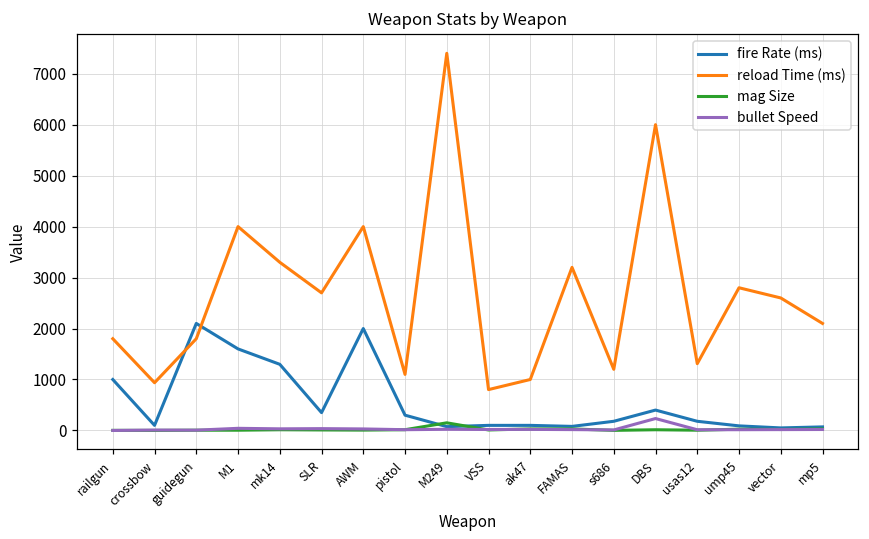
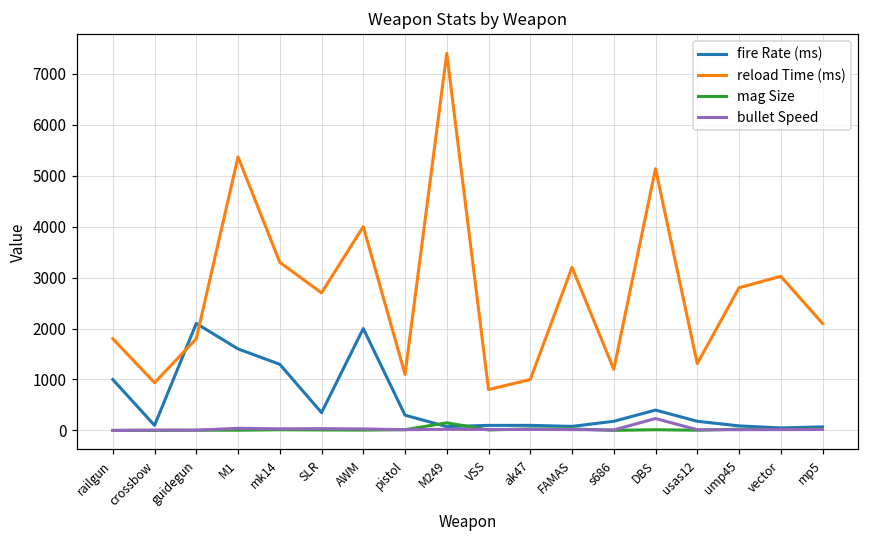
  {
    "fire Rate (ms)": {
      "railgun": 1000,
      "crossbow": 100,
      "guidegun": 2100,
      "M1": 1600,
      "mk14": 1300,
      "SLR": 400,
      "AWM": 2000,
      "pistol": 300,
      "VSS": 100,
      "ak47": 100,
      "s686": 200,
      "DBS": 400,
      "usas12": 200,
      "ump45": 100
    },
    "reload Time (ms)": {
      "railgun": 1800,
      "crossbow": 900,
      "guidegun": 1800,
-     "M1": 4000,
+     "M1": 5400,
      "mk14": 3300,
      "SLR": 2700,
      "AWM": 4000,
      "pistol": 1100,
      "M249": 7400,
      "VSS": 800,
      "ak47": 1000,
      "FAMAS": 3200,
      "s686": 1200,
-     "DBS": 6000,
+     "DBS": 5100,
      "usas12": 1300,
      "ump45": 2800,
-     "vector": 2600,
+     "vector": 3000,
      "mp5": 2100
    },
    "mag Size": {
      "M249": 200,
      "DBS": 0
    },
    "bullet Speed": {
      "DBS": 200
    }
  }
